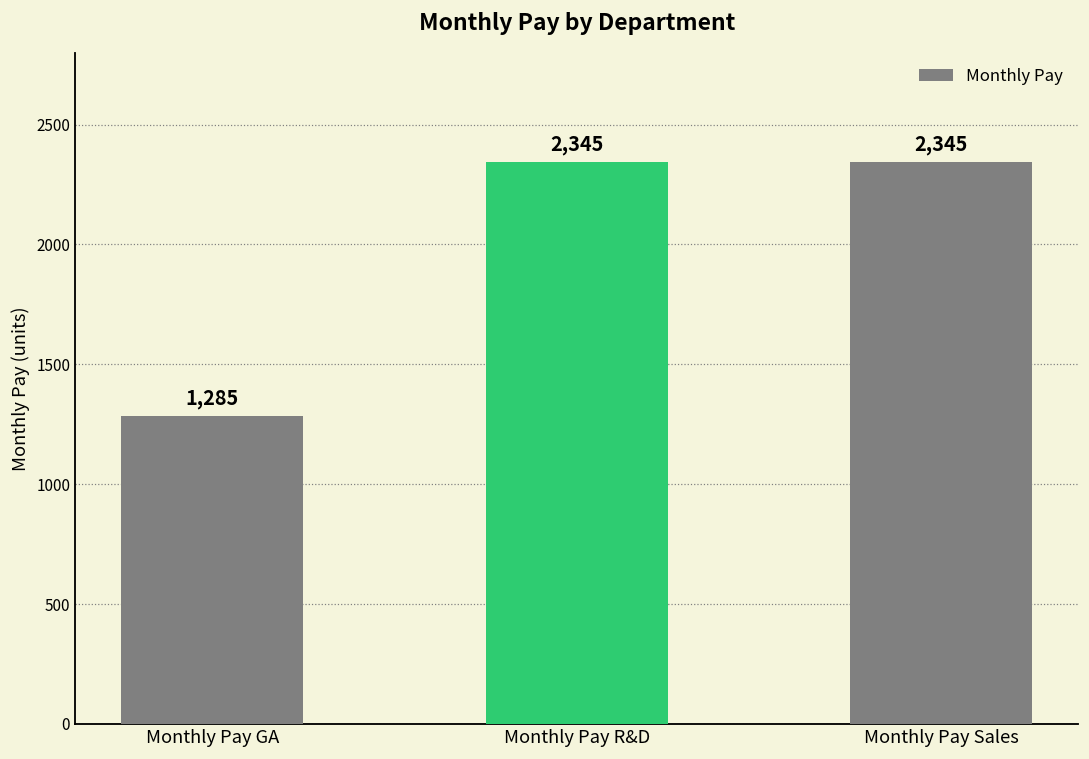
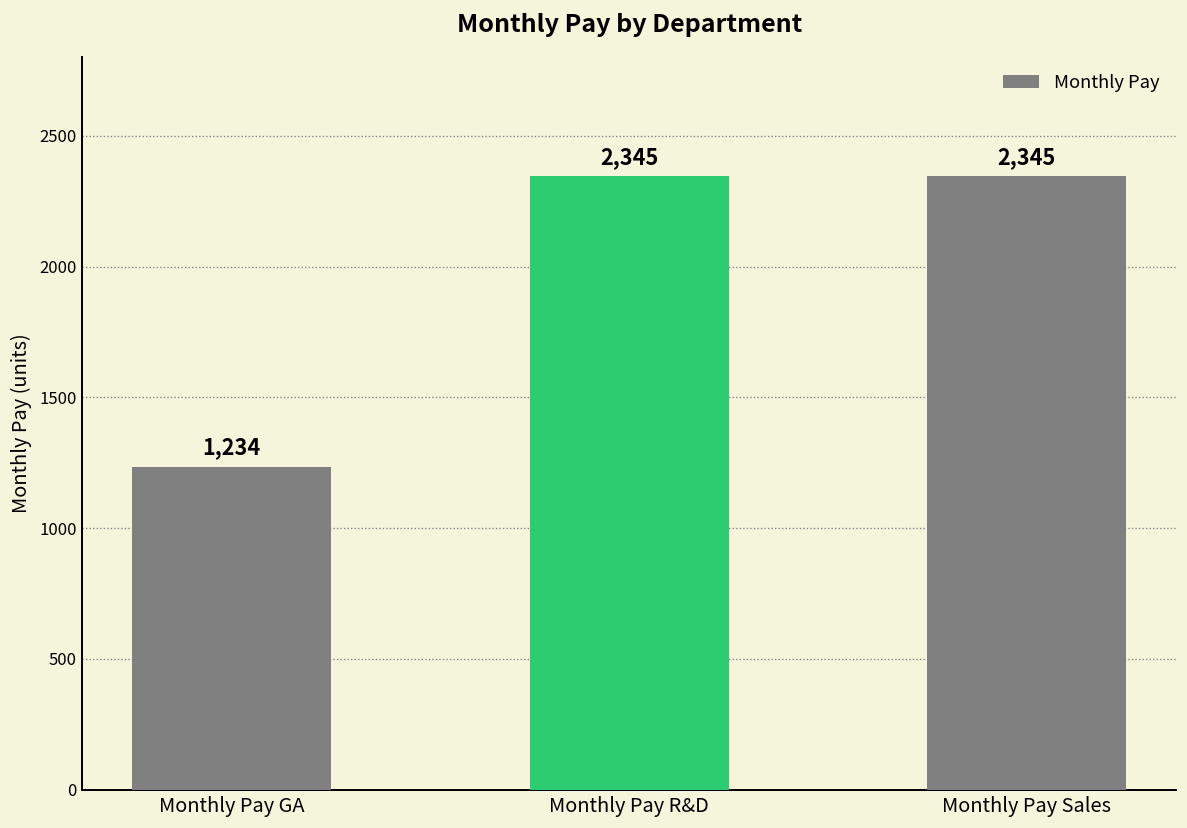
  {
-   "Monthly Pay GA": "1,285",
+   "Monthly Pay GA": "1,234",
    "Monthly Pay R&D": "2,345",
    "Monthly Pay Sales": "2,345"
  }
